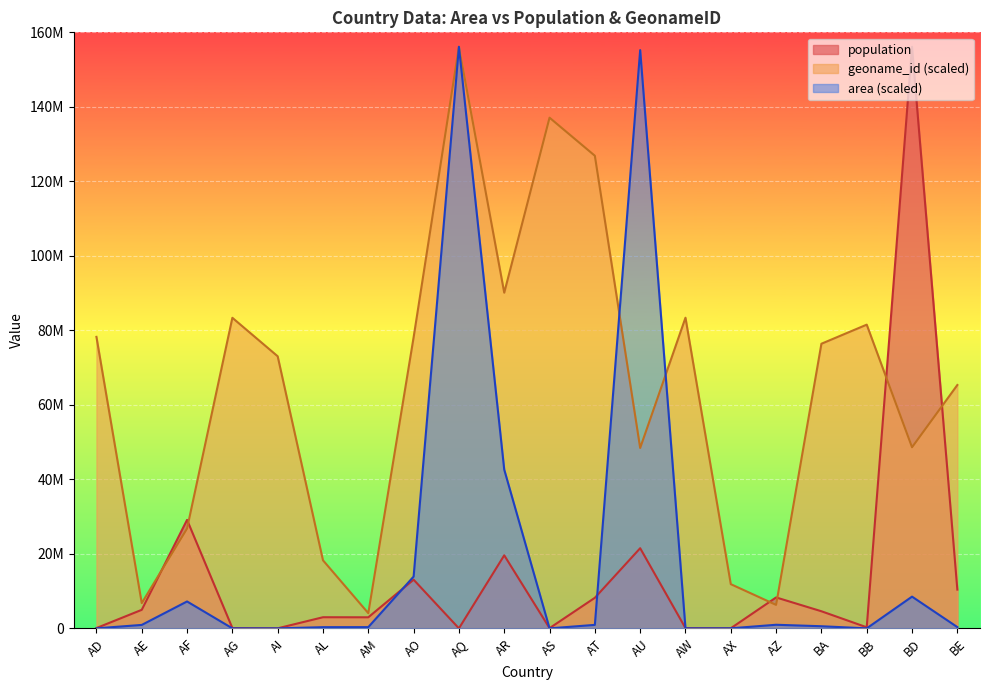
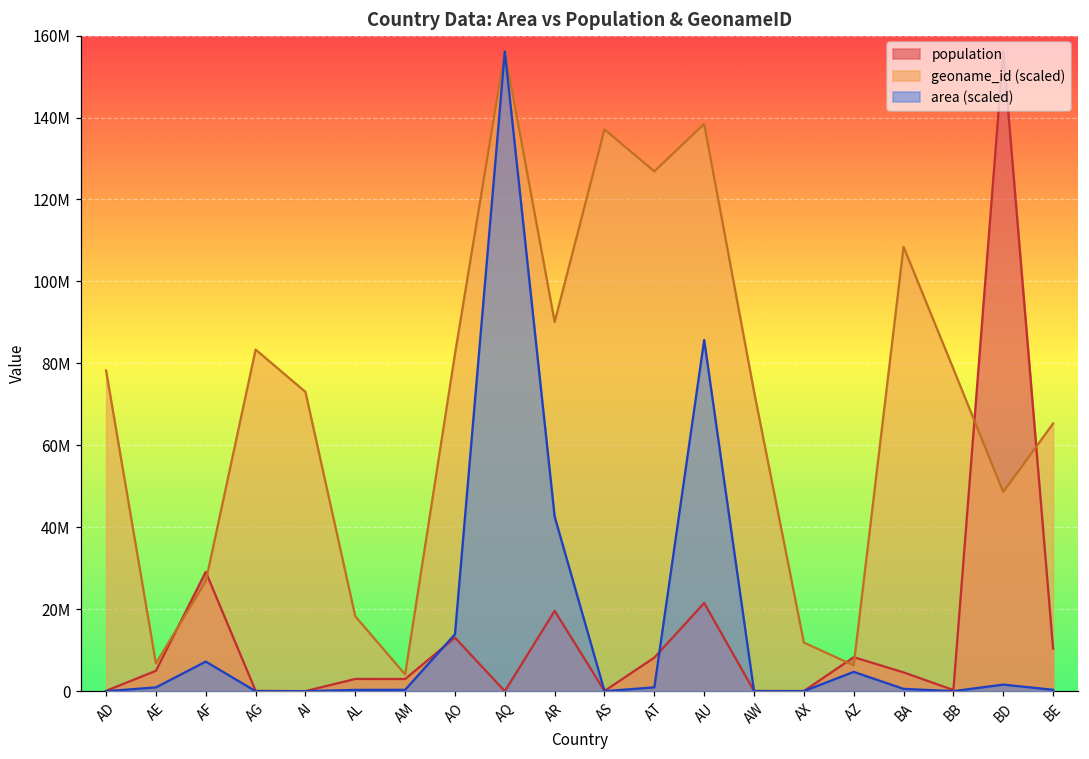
  {
    "population": {
      "AE": 5000000,
      "AF": 29000000,
      "AL": 3000000,
      "AM": 3000000,
      "AO": 13000000,
      "AQ": 0,
      "AR": 20000000,
      "AT": 8000000,
      "AU": 22000000,
      "AZ": 8000000,
      "BA": 5000000,
      "BE": 10000000
    },
    "geoname_id (scaled)": {
      "AD": 78000000,
      "AE": 7000000,
      "AF": 27000000,
      "AG": 83000000,
      "AI": 73000000,
      "AL": 18000000,
      "AM": 4000000,
-     "AO": 78000000,
+     "AO": 82000000,
      "AR": 90000000,
      "AS": 137000000,
      "AT": 127000000,
-     "AU": 48000000,
-     "AW": 83000000,
+     "AU": 138000000,
+     "AW": 73000000,
      "AX": 12000000,
      "AZ": 6000000,
-     "BA": 76000000,
-     "BB": 82000000,
+     "BA": 108000000,
+     "BB": 79000000,
      "BD": 49000000,
      "BE": 65000000
    },
    "area (scaled)": {
      "AE": 1000000,
      "AF": 7000000,
      "AL": 0,
      "AM": 0,
      "AO": 14000000,
      "AR": 43000000,
      "AT": 1000000,
-     "AU": 155000000,
-     "AZ": 1000000,
+     "AU": 86000000,
+     "AZ": 5000000,
      "BA": 1000000,
-     "BD": 9000000,
+     "BD": 2000000,
      "BE": 0
    }
  }
